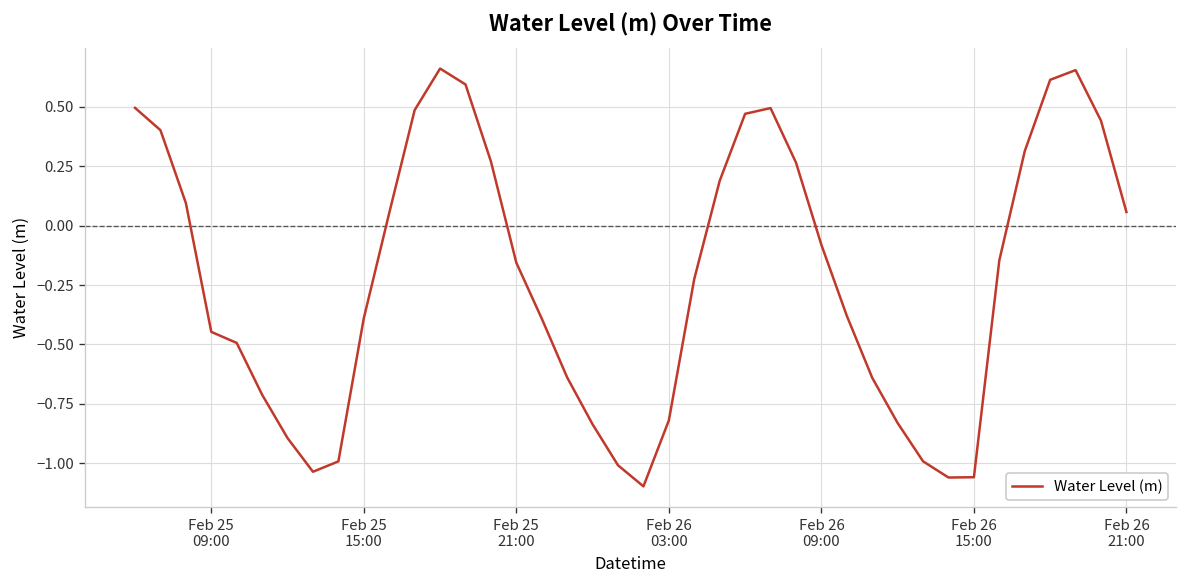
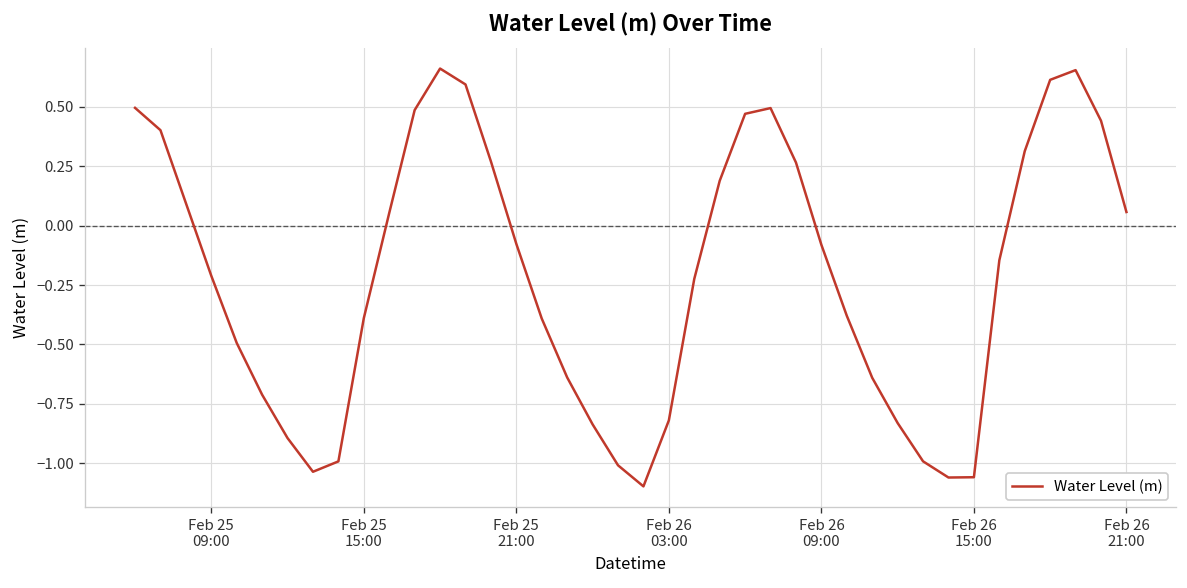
  {
-   "Feb 25 09:00": -0.45,
+   "Feb 25 09:00": -0.21,
    "Feb 25 15:00": -0.39,
-   "Feb 25 21:00": -0.16,
+   "Feb 25 21:00": -0.08,
    "Feb 26 03:00": -0.82,
    "Feb 26 09:00": -0.08,
    "Feb 26 15:00": -1.06,
    "Feb 26 21:00": 0.06
  }
